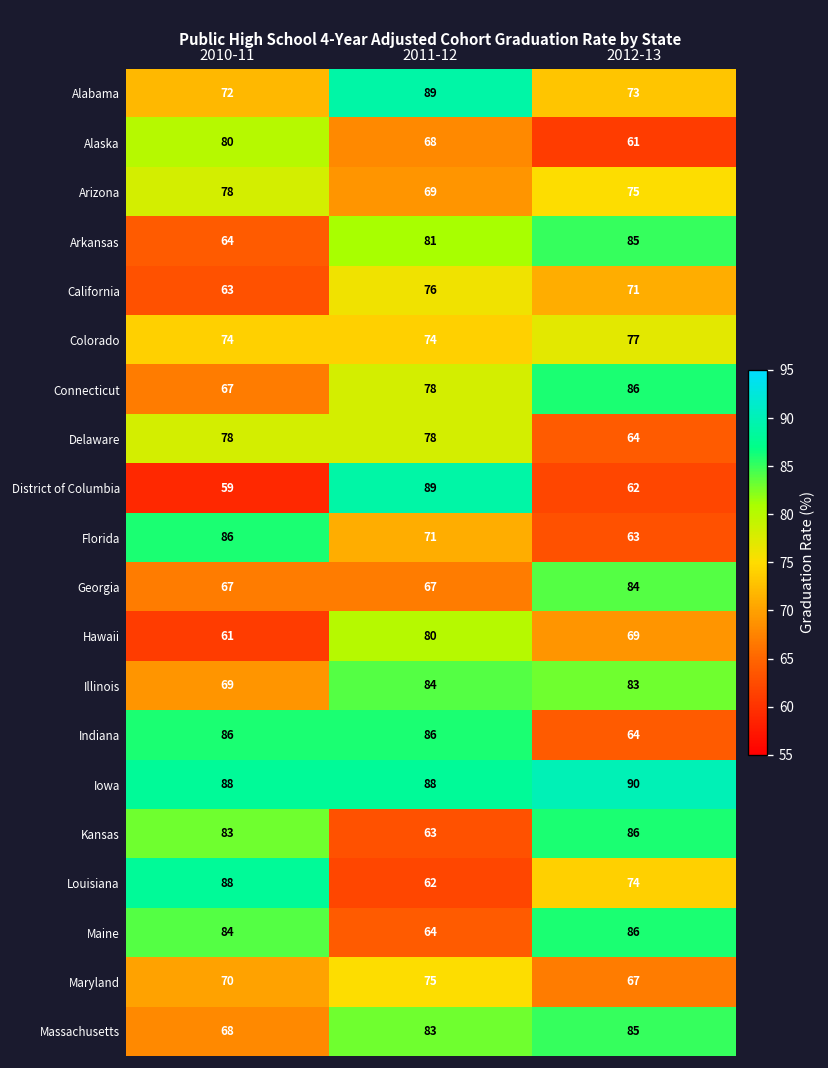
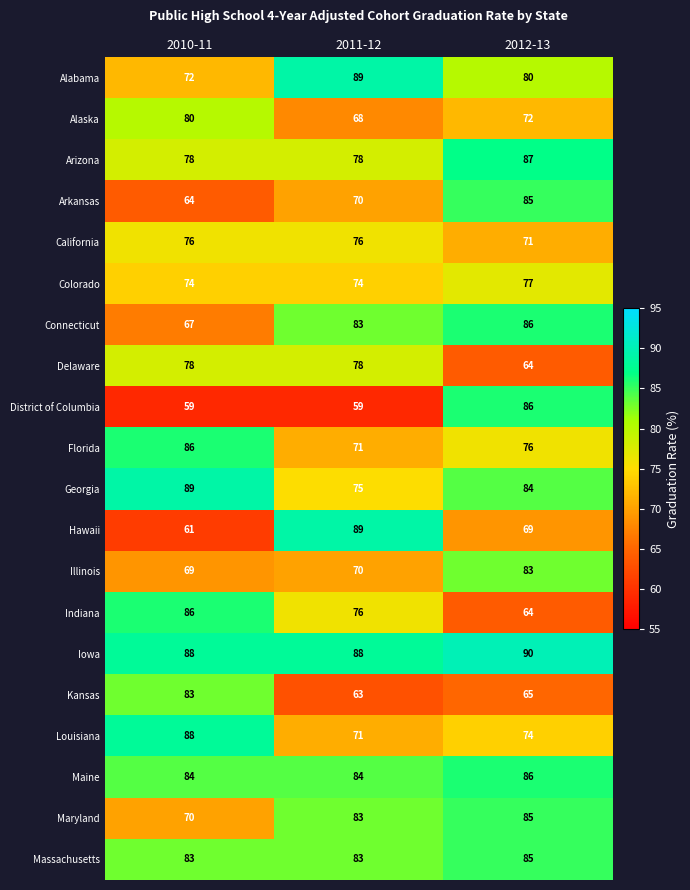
  {
    "Alabama": {
      "2010-11": 72,
      "2011-12": 89,
-     "2012-13": 73
+     "2012-13": 80
    },
    "Alaska": {
      "2010-11": 80,
      "2011-12": 68,
-     "2012-13": 61
+     "2012-13": 72
    },
    "Arizona": {
      "2010-11": 78,
-     "2011-12": 69,
-     "2012-13": 75
+     "2011-12": 78,
+     "2012-13": 87
    },
    "Arkansas": {
      "2010-11": 64,
-     "2011-12": 81,
+     "2011-12": 70,
      "2012-13": 85
    },
    "California": {
-     "2010-11": 63,
+     "2010-11": 76,
      "2011-12": 76,
      "2012-13": 71
    },
    "Colorado": {
      "2010-11": 74,
      "2011-12": 74,
      "2012-13": 77
    },
    "Connecticut": {
      "2010-11": 67,
-     "2011-12": 78,
+     "2011-12": 83,
      "2012-13": 86
    },
    "Delaware": {
      "2010-11": 78,
      "2011-12": 78,
      "2012-13": 64
    },
    "District of Columbia": {
      "2010-11": 59,
-     "2011-12": 89,
-     "2012-13": 62
+     "2011-12": 59,
+     "2012-13": 86
    },
    "Florida": {
      "2010-11": 86,
      "2011-12": 71,
-     "2012-13": 63
+     "2012-13": 76
    },
    "Georgia": {
-     "2010-11": 67,
-     "2011-12": 67,
+     "2010-11": 89,
+     "2011-12": 75,
      "2012-13": 84
    },
    "Hawaii": {
      "2010-11": 61,
-     "2011-12": 80,
+     "2011-12": 89,
      "2012-13": 69
    },
    "Illinois": {
      "2010-11": 69,
-     "2011-12": 84,
+     "2011-12": 70,
      "2012-13": 83
    },
    "Indiana": {
      "2010-11": 86,
-     "2011-12": 86,
+     "2011-12": 76,
      "2012-13": 64
    },
    "Iowa": {
      "2010-11": 88,
      "2011-12": 88,
      "2012-13": 90
    },
    "Kansas": {
      "2010-11": 83,
      "2011-12": 63,
-     "2012-13": 86
+     "2012-13": 65
    },
    "Louisiana": {
      "2010-11": 88,
-     "2011-12": 62,
+     "2011-12": 71,
      "2012-13": 74
    },
    "Maine": {
      "2010-11": 84,
-     "2011-12": 64,
+     "2011-12": 84,
      "2012-13": 86
    },
    "Maryland": {
      "2010-11": 70,
-     "2011-12": 75,
-     "2012-13": 67
+     "2011-12": 83,
+     "2012-13": 85
    },
    "Massachusetts": {
-     "2010-11": 68,
+     "2010-11": 83,
      "2011-12": 83,
      "2012-13": 85
    }
  }
